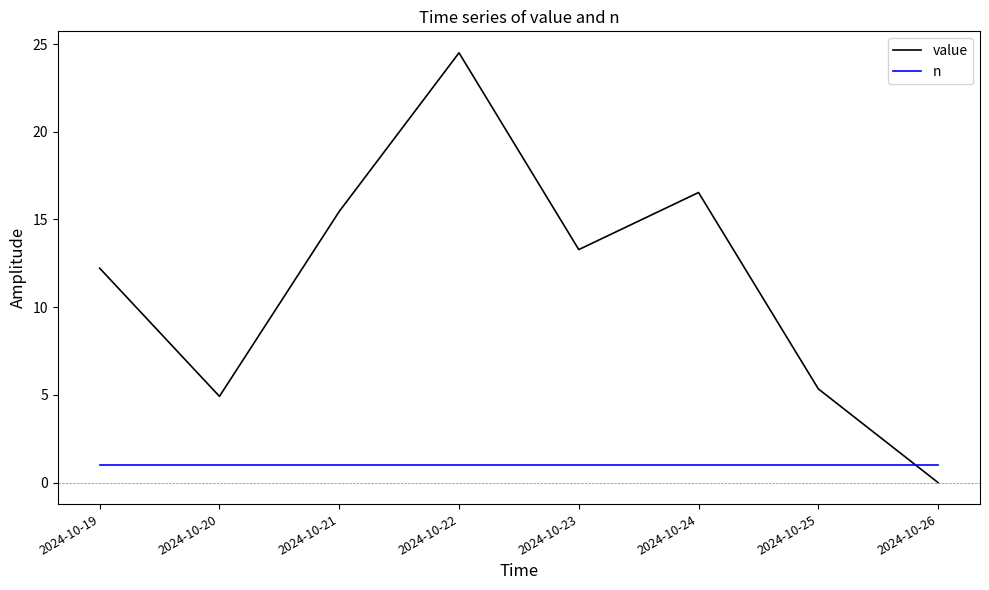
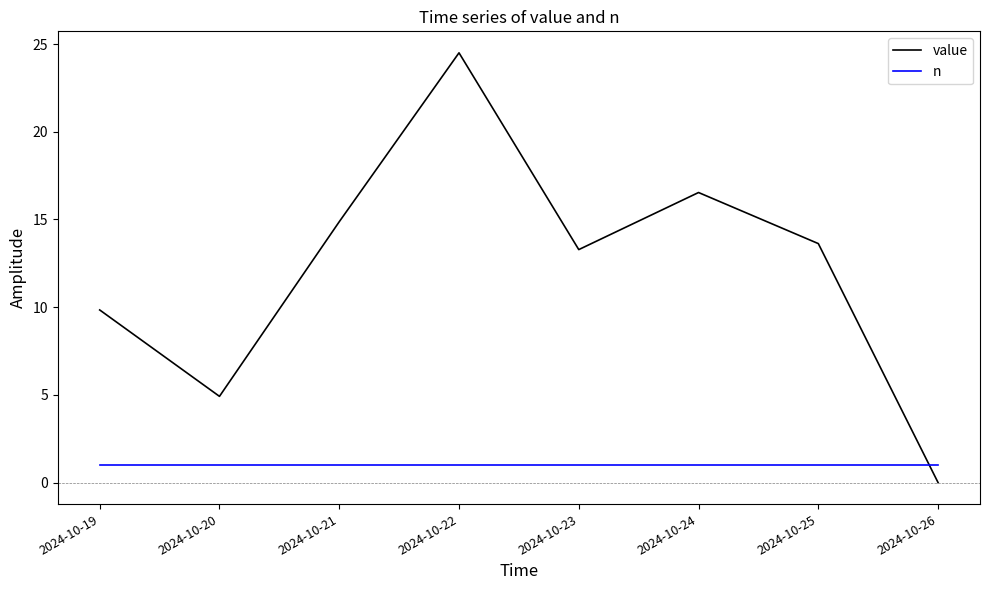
  {
    "value": {
-     "2024-10-19": 12.2,
+     "2024-10-19": 9.8,
      "2024-10-20": 4.9,
-     "2024-10-21": 15.5,
+     "2024-10-21": 14.9,
      "2024-10-22": 24.5,
      "2024-10-23": 13.3,
      "2024-10-24": 16.5,
-     "2024-10-25": 5.3,
+     "2024-10-25": 13.6,
      "2024-10-26": 0.0
    },
    "n": {
      "2024-10-19": 1.0,
      "2024-10-20": 1.0,
      "2024-10-21": 1.0,
      "2024-10-22": 1.0,
      "2024-10-23": 1.0,
      "2024-10-24": 1.0,
      "2024-10-25": 1.0,
      "2024-10-26": 1.0
    }
  }
